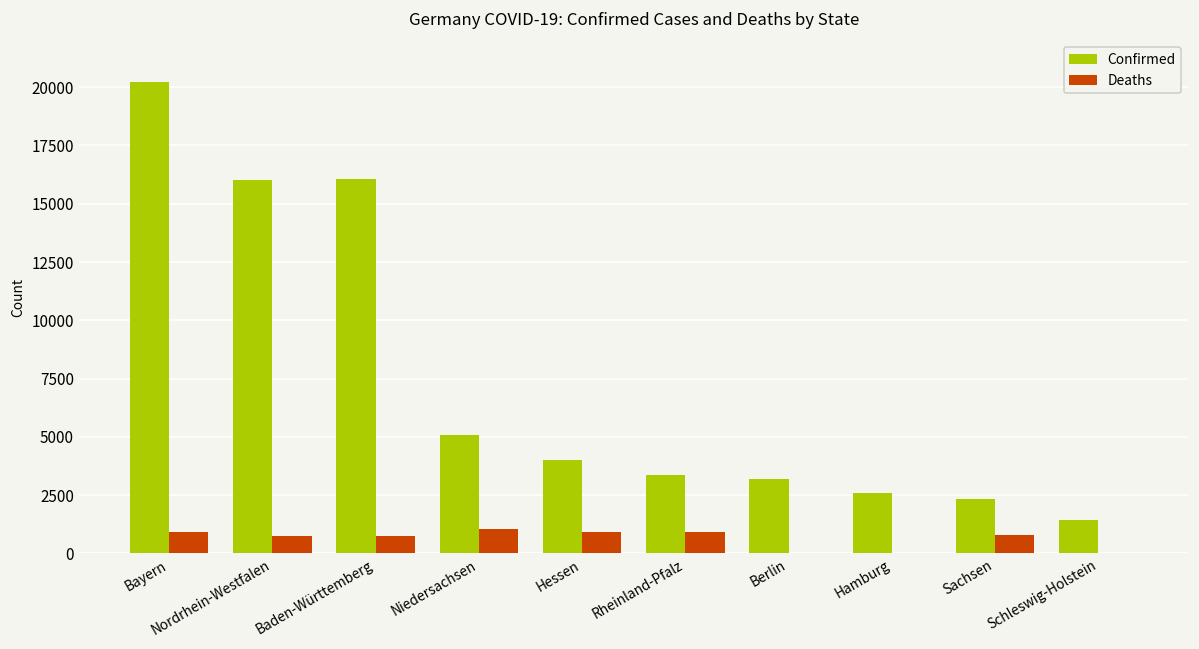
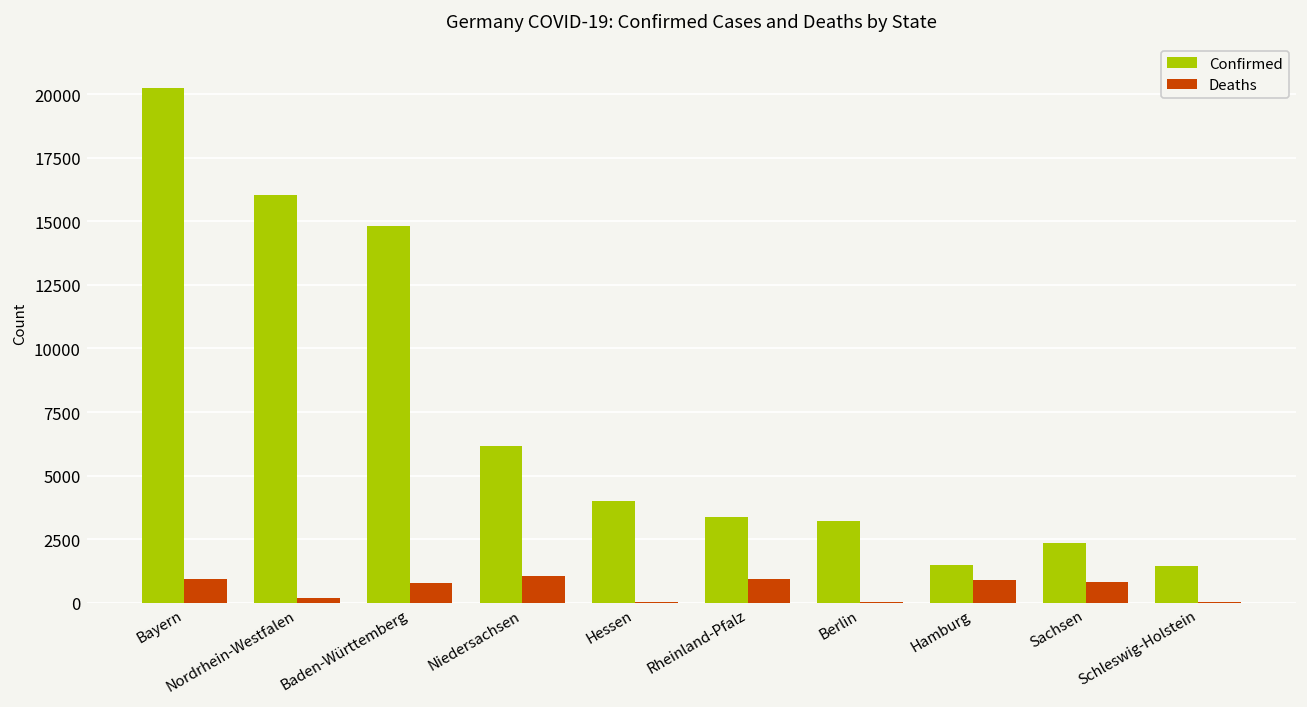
  {
    "Confirmed": {
      "Bayern": 20200,
      "Nordrhein-Westfalen": 16000,
-     "Baden-Württemberg": 16100,
-     "Niedersachsen": 5100,
+     "Baden-Württemberg": 14800,
+     "Niedersachsen": 6200,
      "Hessen": 4000,
      "Rheinland-Pfalz": 3400,
      "Berlin": 3200,
-     "Hamburg": 2600,
+     "Hamburg": 1500,
      "Sachsen": 2300,
      "Schleswig-Holstein": 1400
    },
    "Deaths": {
      "Bayern": 900,
-     "Nordrhein-Westfalen": 700,
+     "Nordrhein-Westfalen": 200,
      "Baden-Württemberg": 800,
      "Niedersachsen": 1100,
-     "Hessen": 900,
+     "Hessen": 0,
      "Rheinland-Pfalz": 900,
-     "Hamburg": 0,
+     "Hamburg": 900,
      "Sachsen": 800
    }
  }
